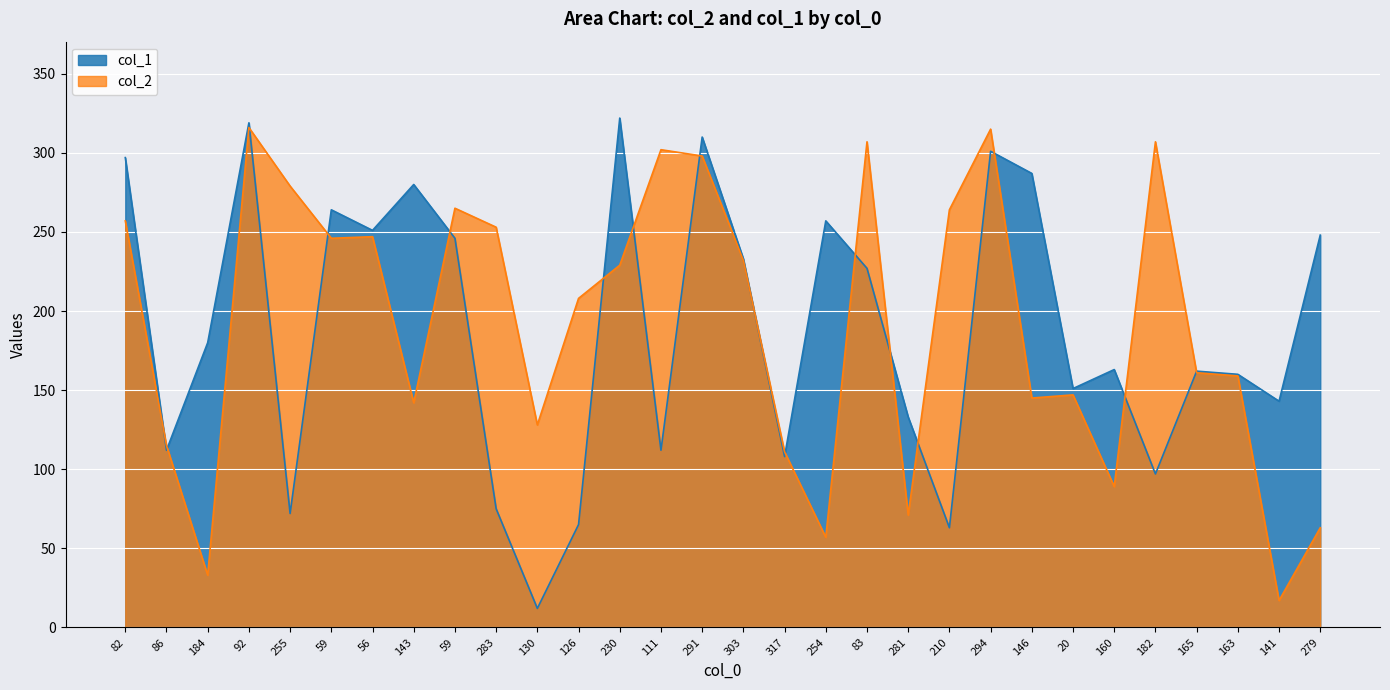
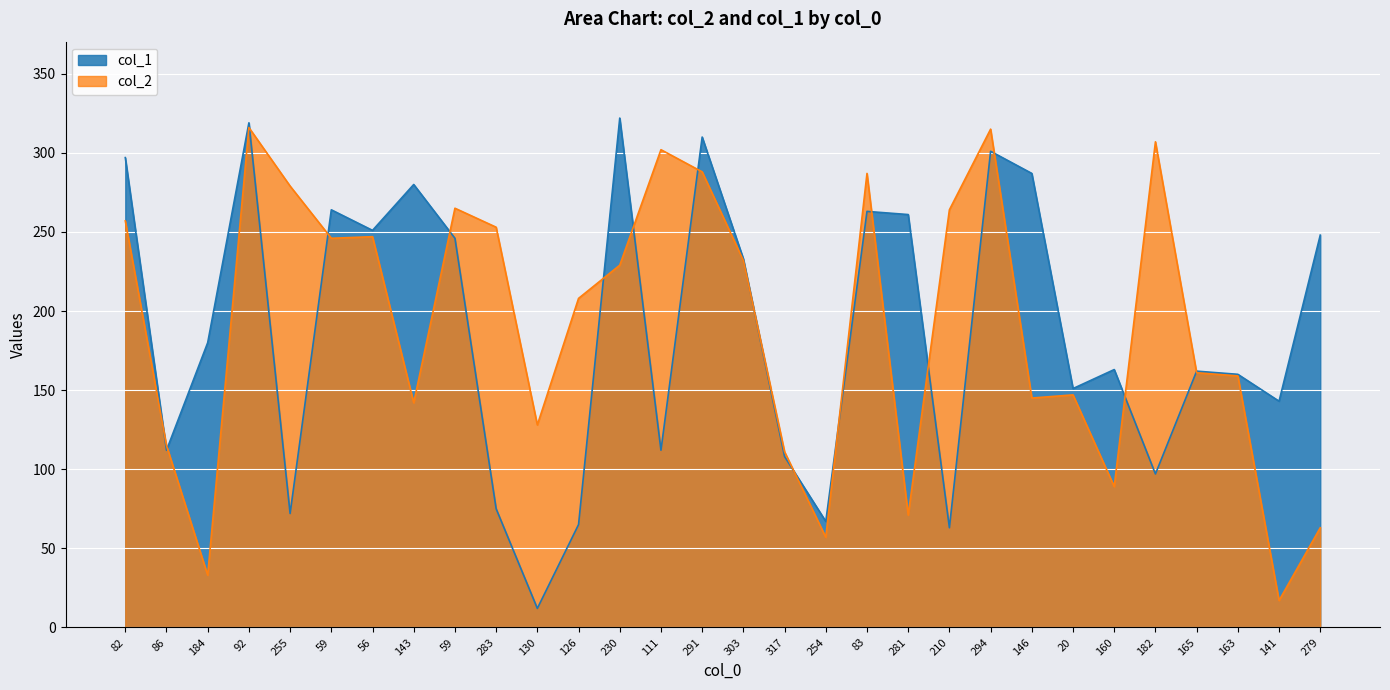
  {
    "col_1": {
      "82": 297,
      "86": 112,
      "184": 180,
      "92": 319,
      "255": 72,
      "56": 251,
      "143": 280,
      "283": 75,
      "130": 12,
      "126": 65,
      "230": 322,
      "111": 112,
      "291": 310,
      "317": 108,
-     "254": 257,
-     "83": 227,
-     "281": 133,
+     "254": 67,
+     "83": 263,
+     "281": 261,
      "210": 63,
      "294": 301,
      "146": 287,
      "20": 151,
      "160": 163,
      "182": 97,
      "141": 143,
      "279": 248
    },
    "col_2": {
      "82": 257,
      "86": 115,
      "184": 33,
      "92": 316,
      "255": 279,
      "56": 247,
      "143": 142,
      "283": 253,
      "130": 128,
      "126": 208,
      "230": 229,
      "111": 302,
-     "291": 298,
+     "291": 288,
      "317": 111,
      "254": 57,
-     "83": 307,
+     "83": 287,
      "281": 71,
      "210": 264,
      "294": 315,
      "146": 145,
      "20": 147,
      "160": 89,
      "182": 307,
      "141": 17,
      "279": 63
    }
  }
